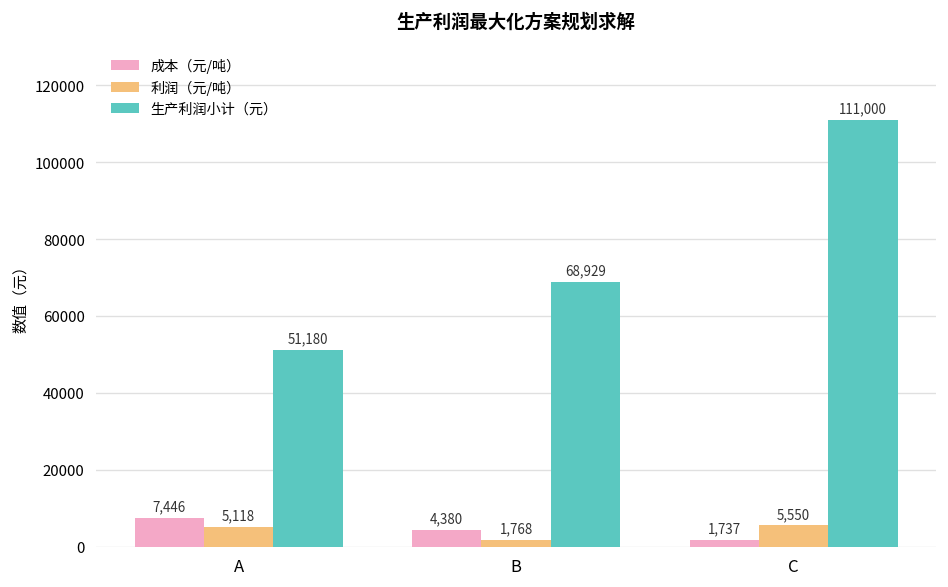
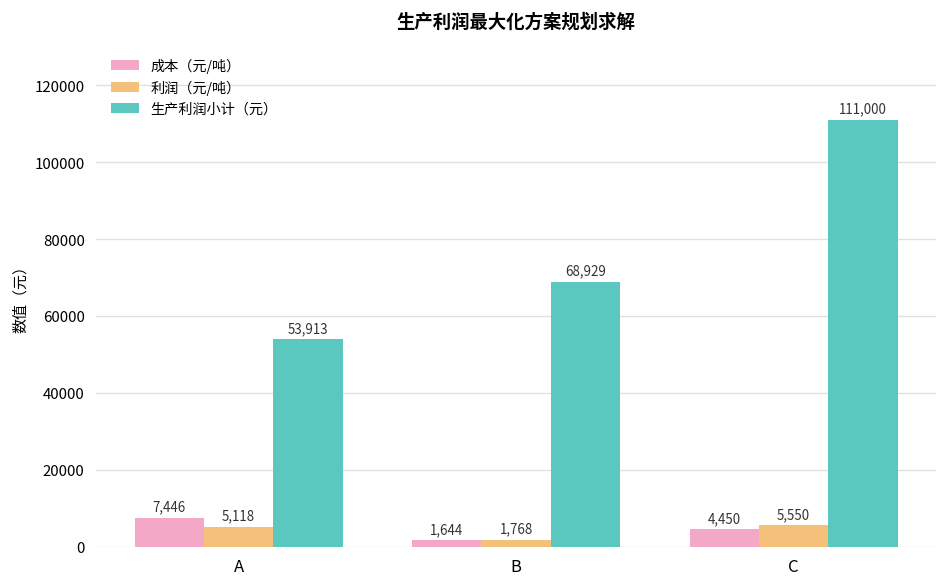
  {
    "成本（元/吨）": {
      "A": "7,446",
-     "B": "4,380",
-     "C": "1,737"
+     "B": "1,644",
+     "C": "4,450"
    },
    "利润（元/吨）": {
      "A": "5,118",
      "B": "1,768",
      "C": "5,550"
    },
    "生产利润小计（元）": {
-     "A": "51,180",
+     "A": "53,913",
      "B": "68,929",
      "C": "111,000"
    }
  }
